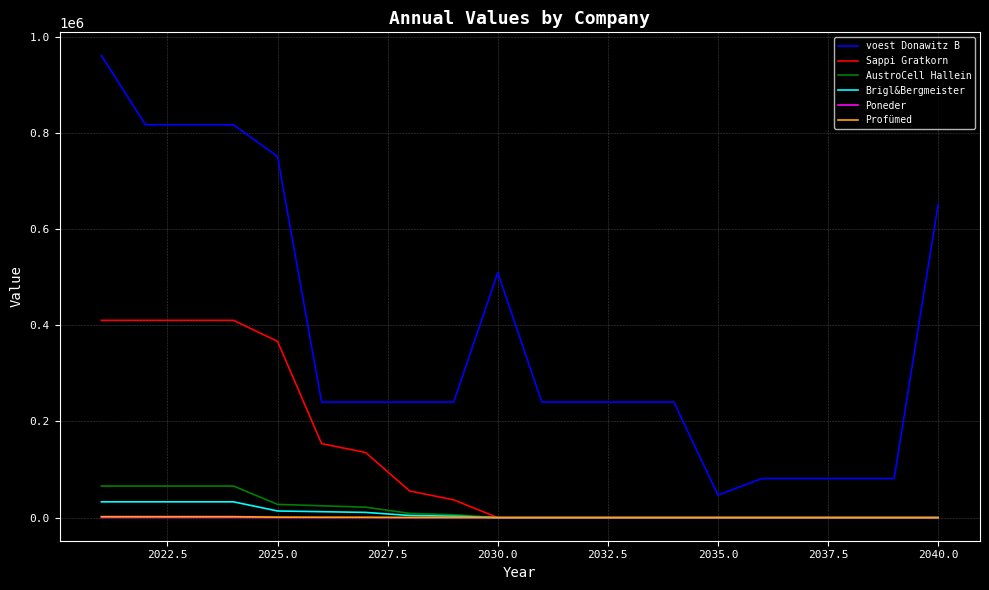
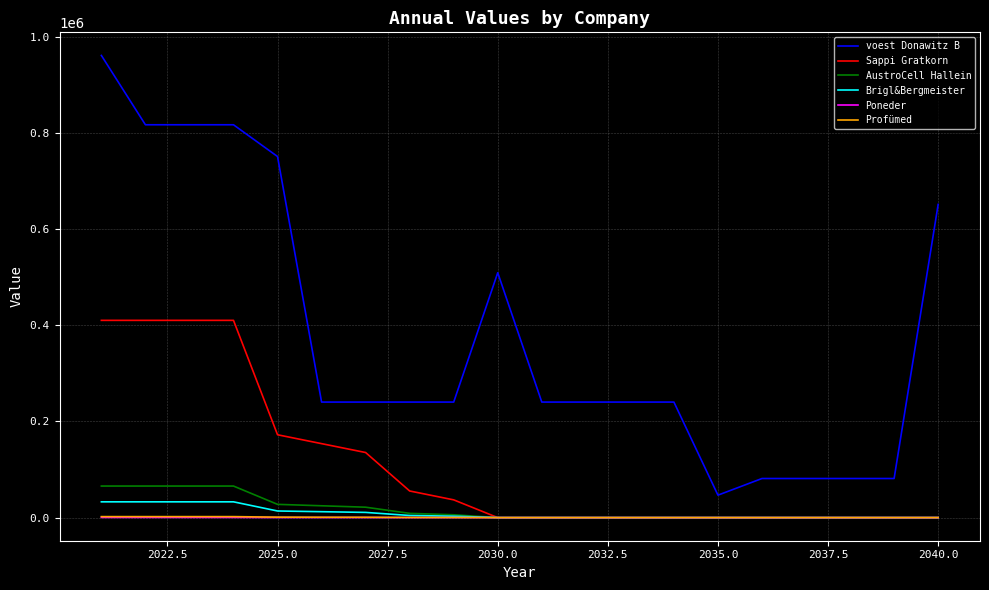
  {
    "voest Donawitz B": {
      "2025.0": 750000,
      "2030.0": 510000,
      "2035.0": 50000,
      "2040.0": 650000
    },
    "Sappi Gratkorn": {
-     "2025.0": 370000
+     "2025.0": 170000
    },
    "AustroCell Hallein": {
      "2025.0": 30000
    },
    "Brigl&Bergmeister": {
      "2025.0": 10000
    }
  }
